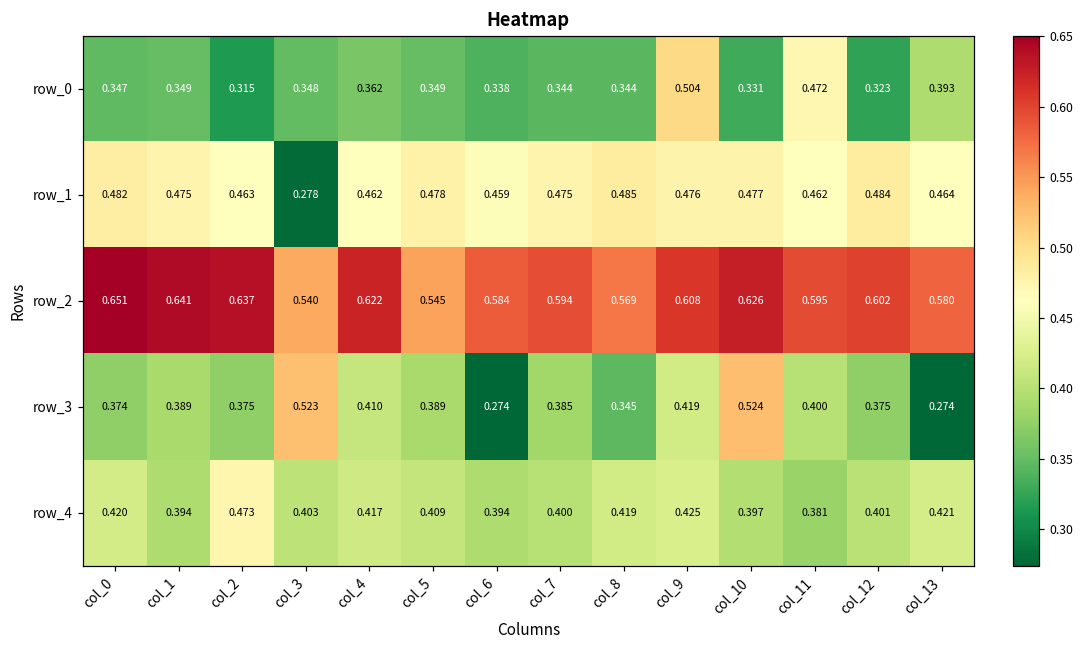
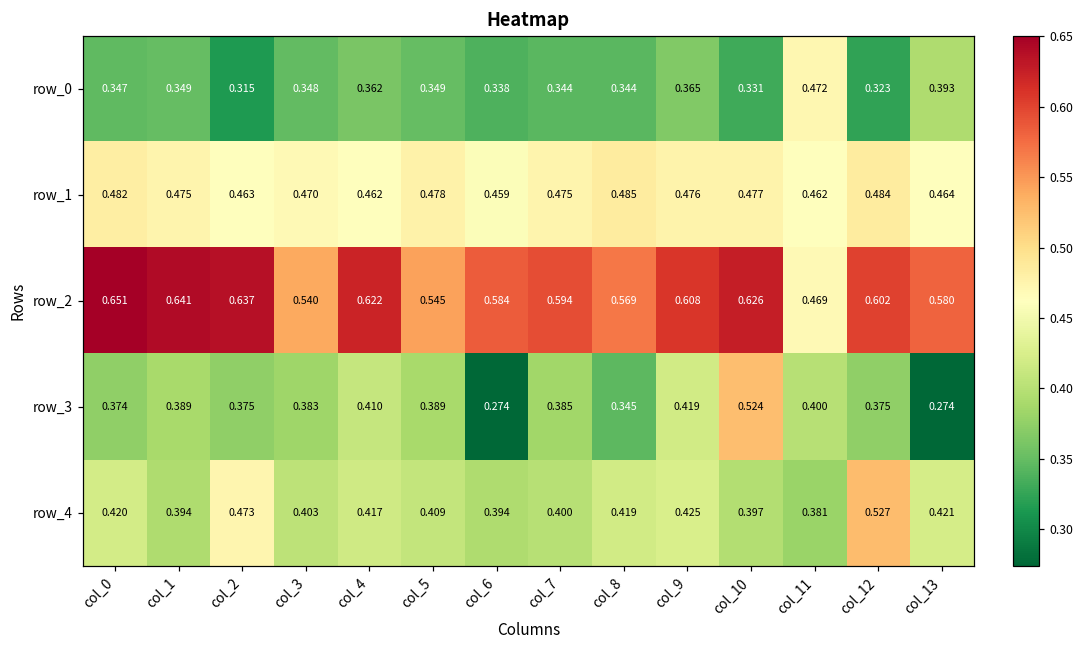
  {
    "row_0": {
      "col_0": 0.347,
      "col_1": 0.349,
      "col_2": 0.315,
      "col_3": 0.348,
      "col_4": 0.362,
      "col_5": 0.349,
      "col_6": 0.338,
      "col_7": 0.344,
      "col_8": 0.344,
-     "col_9": 0.504,
+     "col_9": 0.365,
      "col_10": 0.331,
      "col_11": 0.472,
      "col_12": 0.323,
      "col_13": 0.393
    },
    "row_1": {
      "col_0": 0.482,
      "col_1": 0.475,
      "col_2": 0.463,
-     "col_3": 0.278,
+     "col_3": 0.470,
      "col_4": 0.462,
      "col_5": 0.478,
      "col_6": 0.459,
      "col_7": 0.475,
      "col_8": 0.485,
      "col_9": 0.476,
      "col_10": 0.477,
      "col_11": 0.462,
      "col_12": 0.484,
      "col_13": 0.464
    },
    "row_2": {
      "col_0": 0.651,
      "col_1": 0.641,
      "col_2": 0.637,
      "col_3": 0.540,
      "col_4": 0.622,
      "col_5": 0.545,
      "col_6": 0.584,
      "col_7": 0.594,
      "col_8": 0.569,
      "col_9": 0.608,
      "col_10": 0.626,
-     "col_11": 0.595,
+     "col_11": 0.469,
      "col_12": 0.602,
      "col_13": 0.580
    },
    "row_3": {
      "col_0": 0.374,
      "col_1": 0.389,
      "col_2": 0.375,
-     "col_3": 0.523,
+     "col_3": 0.383,
      "col_4": 0.410,
      "col_5": 0.389,
      "col_6": 0.274,
      "col_7": 0.385,
      "col_8": 0.345,
      "col_9": 0.419,
      "col_10": 0.524,
      "col_11": 0.400,
      "col_12": 0.375,
      "col_13": 0.274
    },
    "row_4": {
      "col_0": 0.420,
      "col_1": 0.394,
      "col_2": 0.473,
      "col_3": 0.403,
      "col_4": 0.417,
      "col_5": 0.409,
      "col_6": 0.394,
      "col_7": 0.400,
      "col_8": 0.419,
      "col_9": 0.425,
      "col_10": 0.397,
      "col_11": 0.381,
-     "col_12": 0.401,
+     "col_12": 0.527,
      "col_13": 0.421
    }
  }
